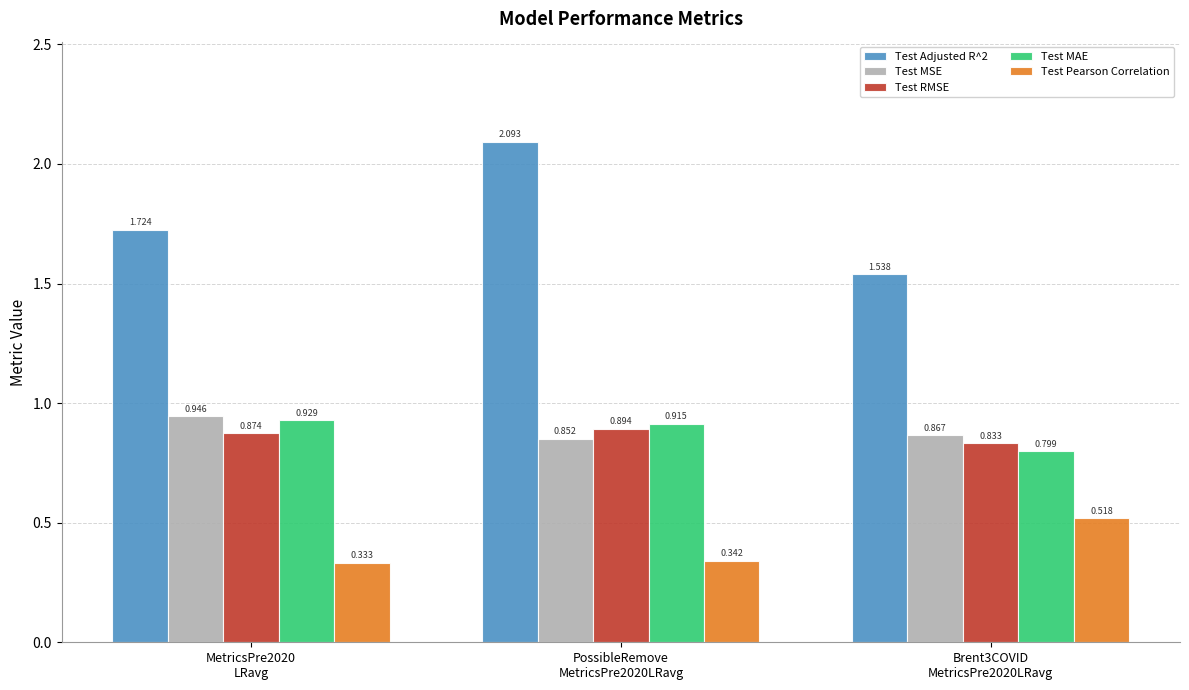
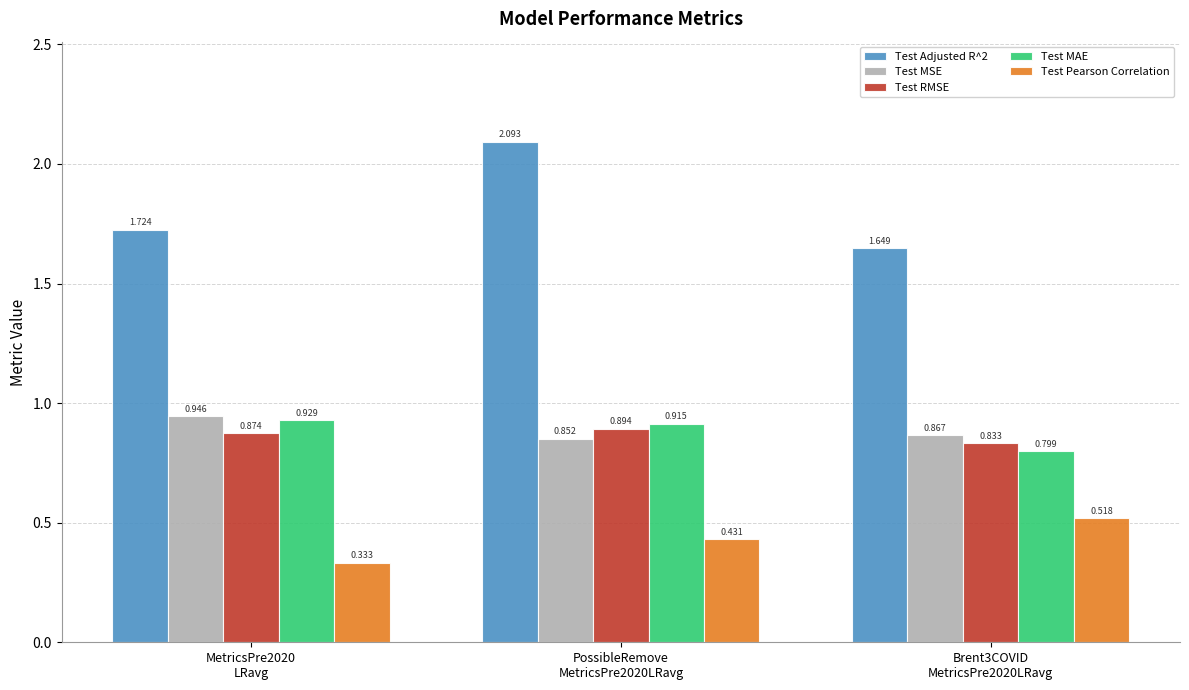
  {
    "Test Adjusted R^2": {
      "MetricsPre2020 LRavg": 1.724,
      "PossibleRemove MetricsPre2020LRavg": 2.093,
-     "Brent3COVID MetricsPre2020LRavg": 1.538
+     "Brent3COVID MetricsPre2020LRavg": 1.649
    },
    "Test MSE": {
      "MetricsPre2020 LRavg": 0.946,
      "PossibleRemove MetricsPre2020LRavg": 0.852,
      "Brent3COVID MetricsPre2020LRavg": 0.867
    },
    "Test RMSE": {
      "MetricsPre2020 LRavg": 0.874,
      "PossibleRemove MetricsPre2020LRavg": 0.894,
      "Brent3COVID MetricsPre2020LRavg": 0.833
    },
    "Test MAE": {
      "MetricsPre2020 LRavg": 0.929,
      "PossibleRemove MetricsPre2020LRavg": 0.915,
      "Brent3COVID MetricsPre2020LRavg": 0.799
    },
    "Test Pearson Correlation": {
      "MetricsPre2020 LRavg": 0.333,
-     "PossibleRemove MetricsPre2020LRavg": 0.342,
+     "PossibleRemove MetricsPre2020LRavg": 0.431,
      "Brent3COVID MetricsPre2020LRavg": 0.518
    }
  }
